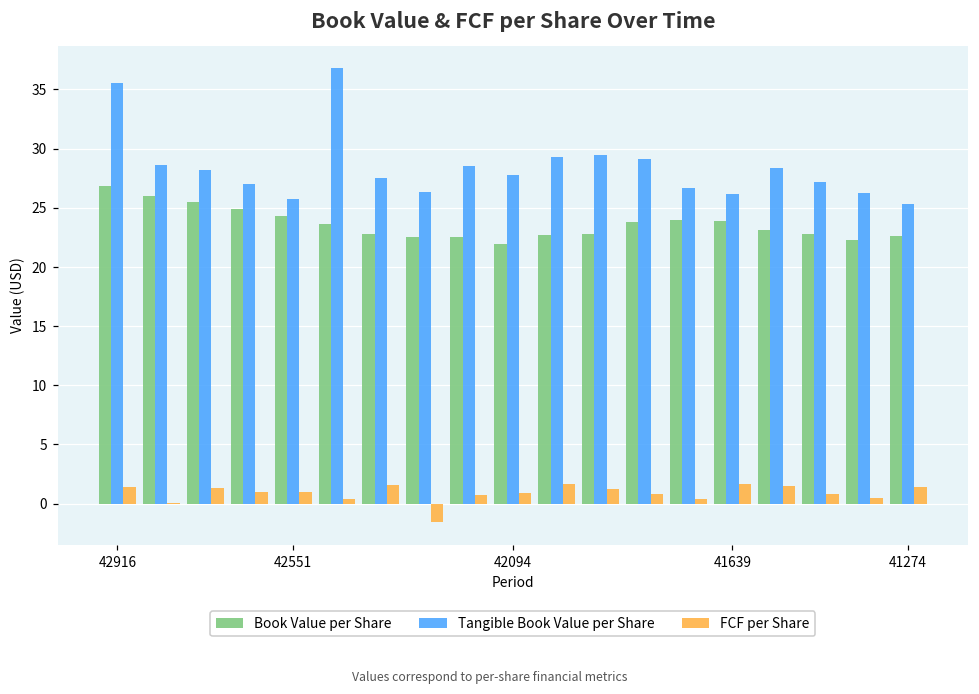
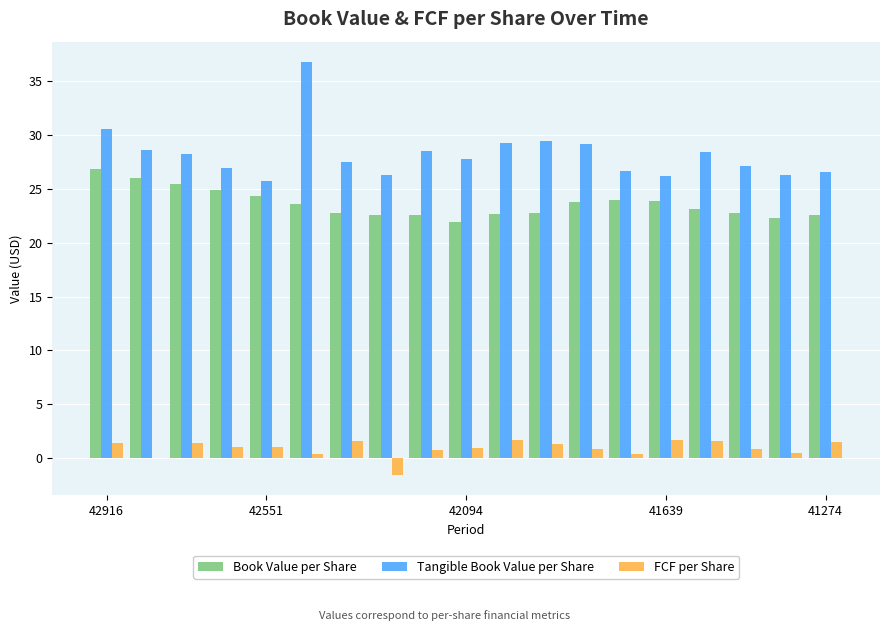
  {
    "Tangible Book Value per Share": {
-     "42916": 35.6,
+     "42916": 30.6,
      "42551": 25.8,
      "42094": 27.8,
      "41639": 26.2,
-     "41274": 25.3
+     "41274": 26.6
    }
  }
